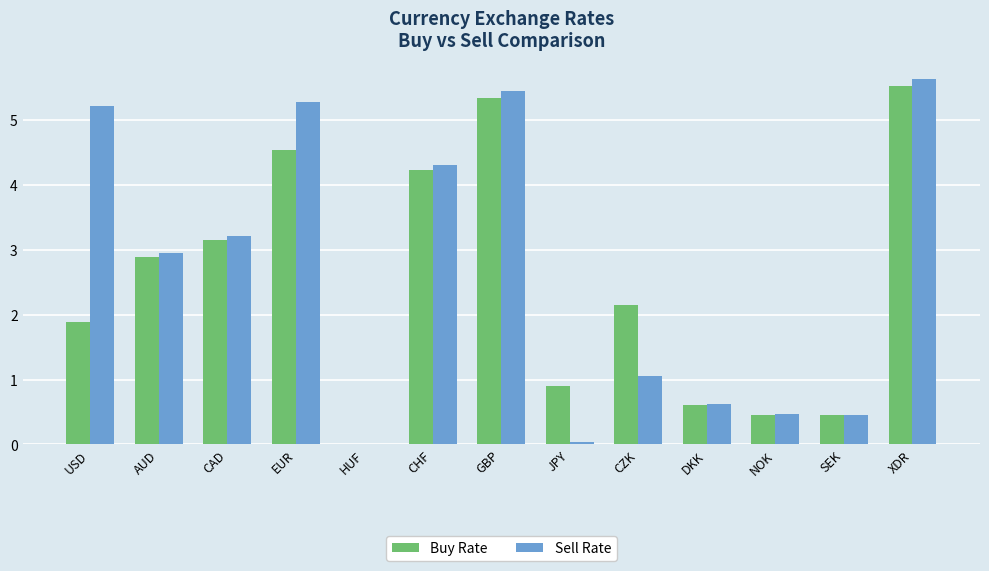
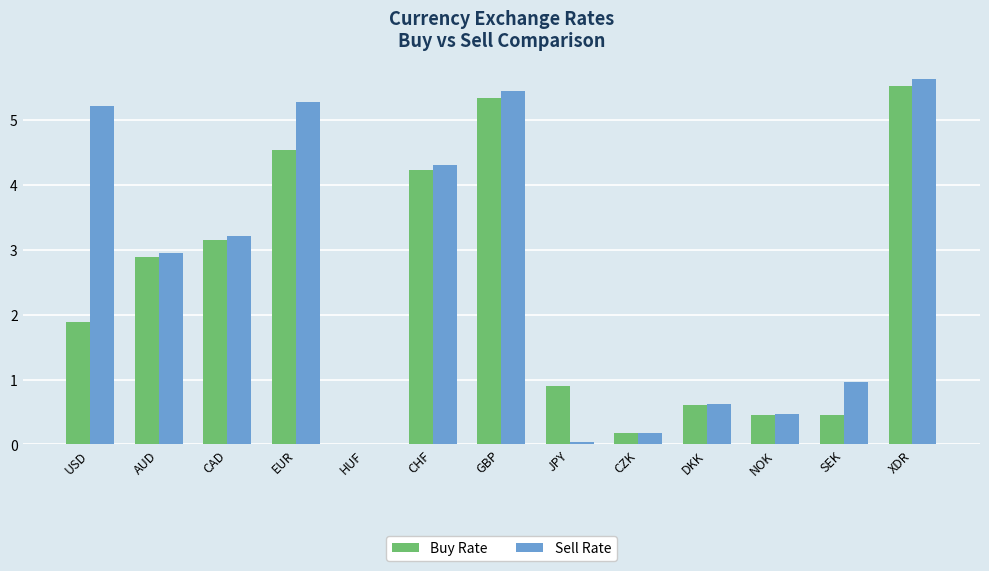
  {
    "Buy Rate": {
      "USD": 1.9,
      "AUD": 2.9,
      "CAD": 3.1,
      "EUR": 4.5,
      "CHF": 4.2,
      "GBP": 5.3,
      "JPY": 0.9,
-     "CZK": 2.2,
+     "CZK": 0.2,
      "DKK": 0.6,
      "NOK": 0.5,
      "SEK": 0.4,
      "XDR": 5.5
    },
    "Sell Rate": {
      "USD": 5.2,
      "AUD": 2.9,
      "CAD": 3.2,
      "EUR": 5.3,
      "CHF": 4.3,
      "GBP": 5.4,
-     "CZK": 1.1,
+     "CZK": 0.2,
      "DKK": 0.6,
      "NOK": 0.5,
-     "SEK": 0.5,
+     "SEK": 1.0,
      "XDR": 5.6
    }
  }
